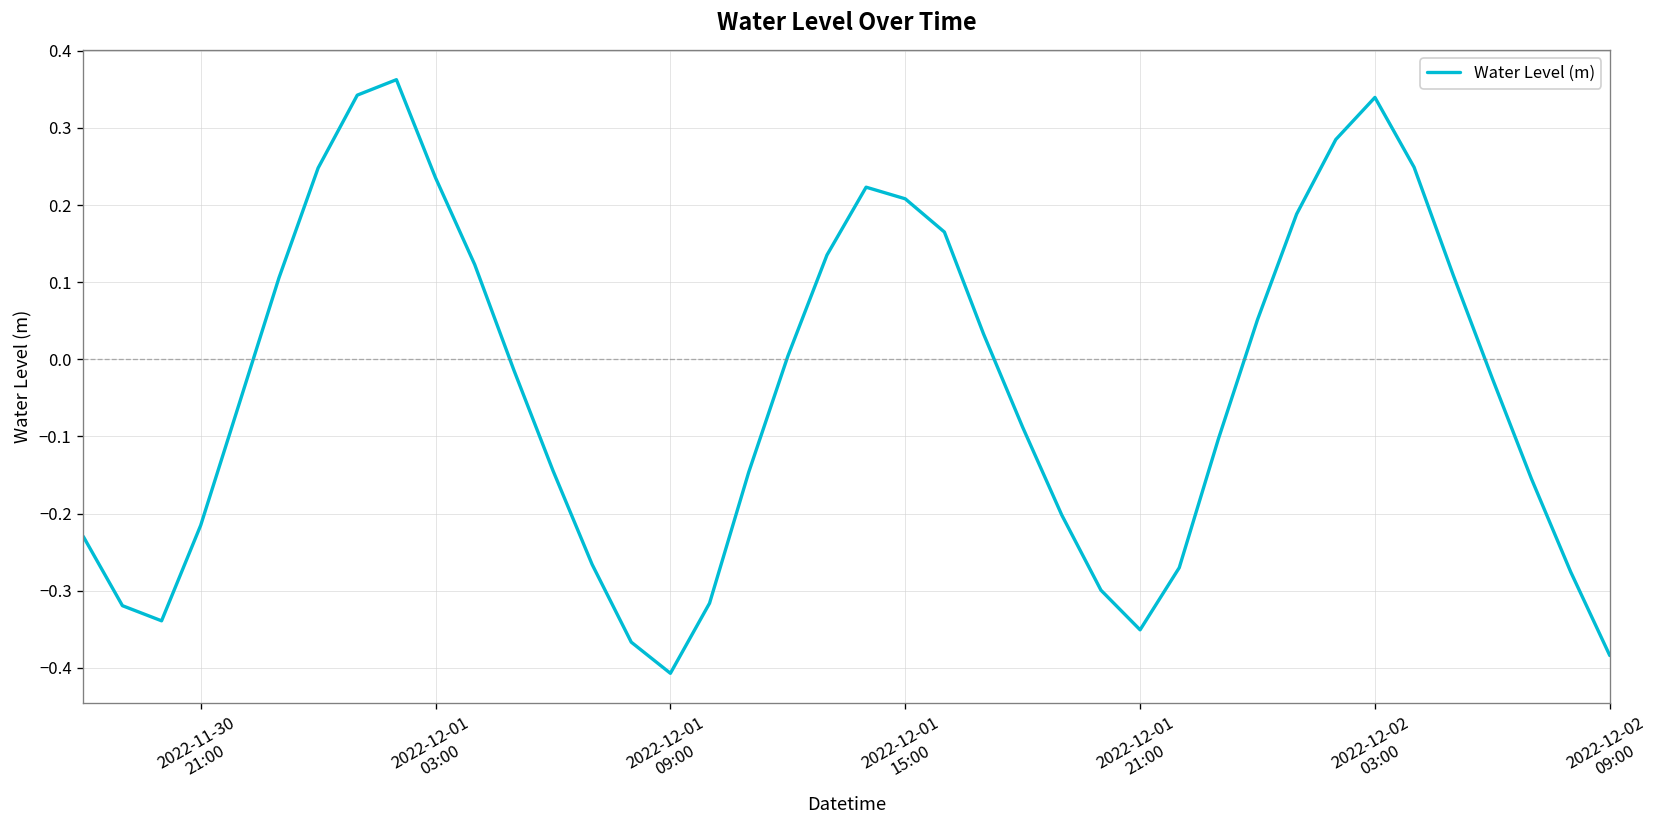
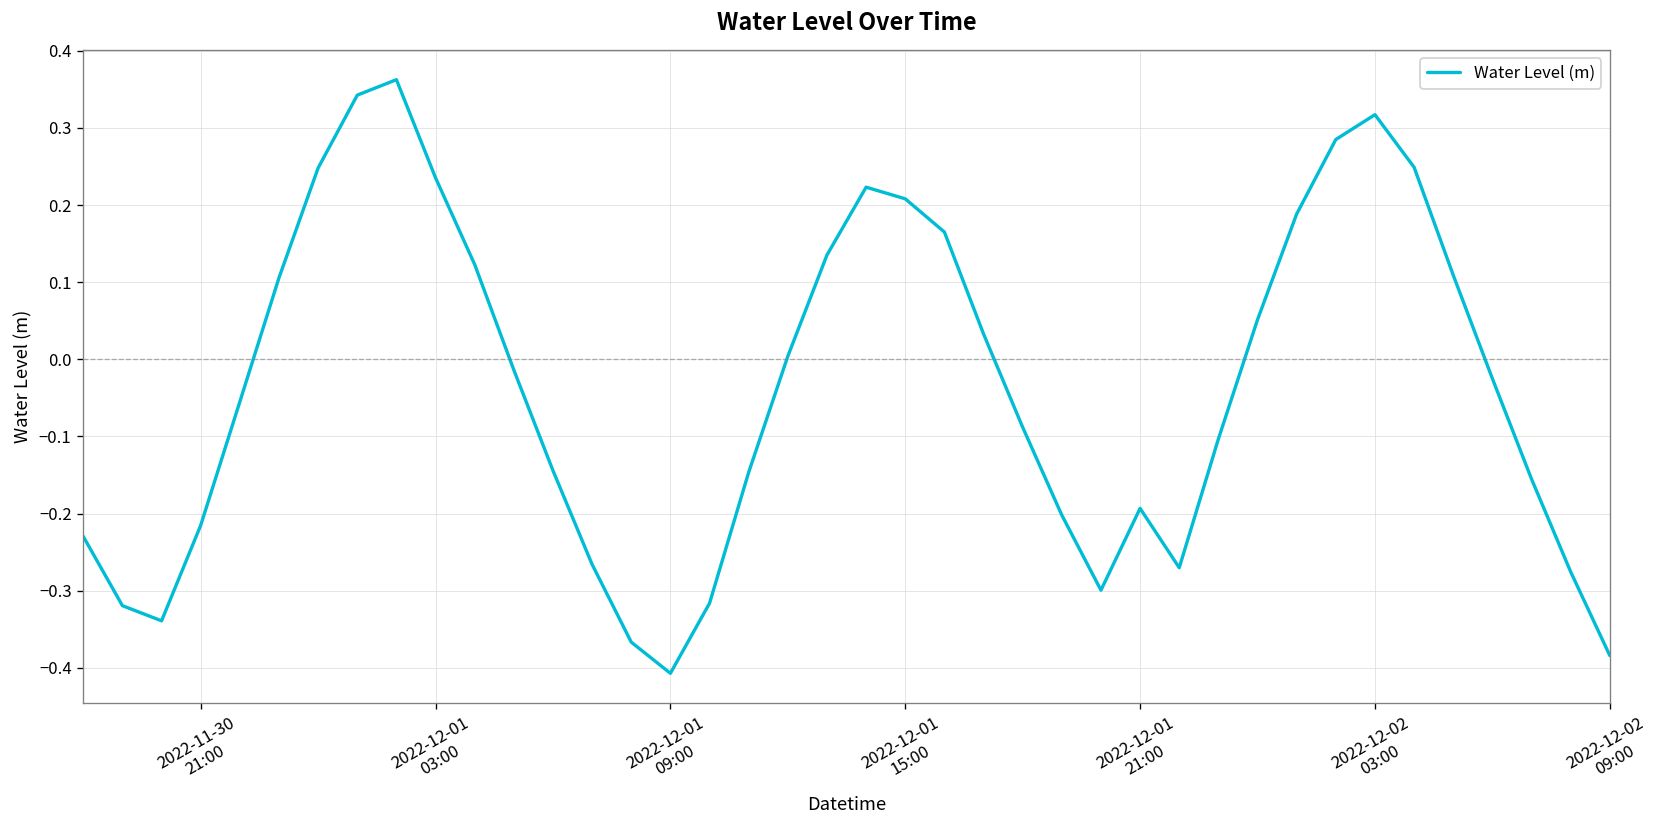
  {
    "2022-11-30 21:00": -0.22,
    "2022-12-01 03:00": 0.24,
    "2022-12-01 09:00": -0.41,
    "2022-12-01 15:00": 0.21,
-   "2022-12-01 21:00": -0.35,
-   "2022-12-02 03:00": 0.34,
+   "2022-12-01 21:00": -0.19,
+   "2022-12-02 03:00": 0.32,
    "2022-12-02 09:00": -0.38
  }
